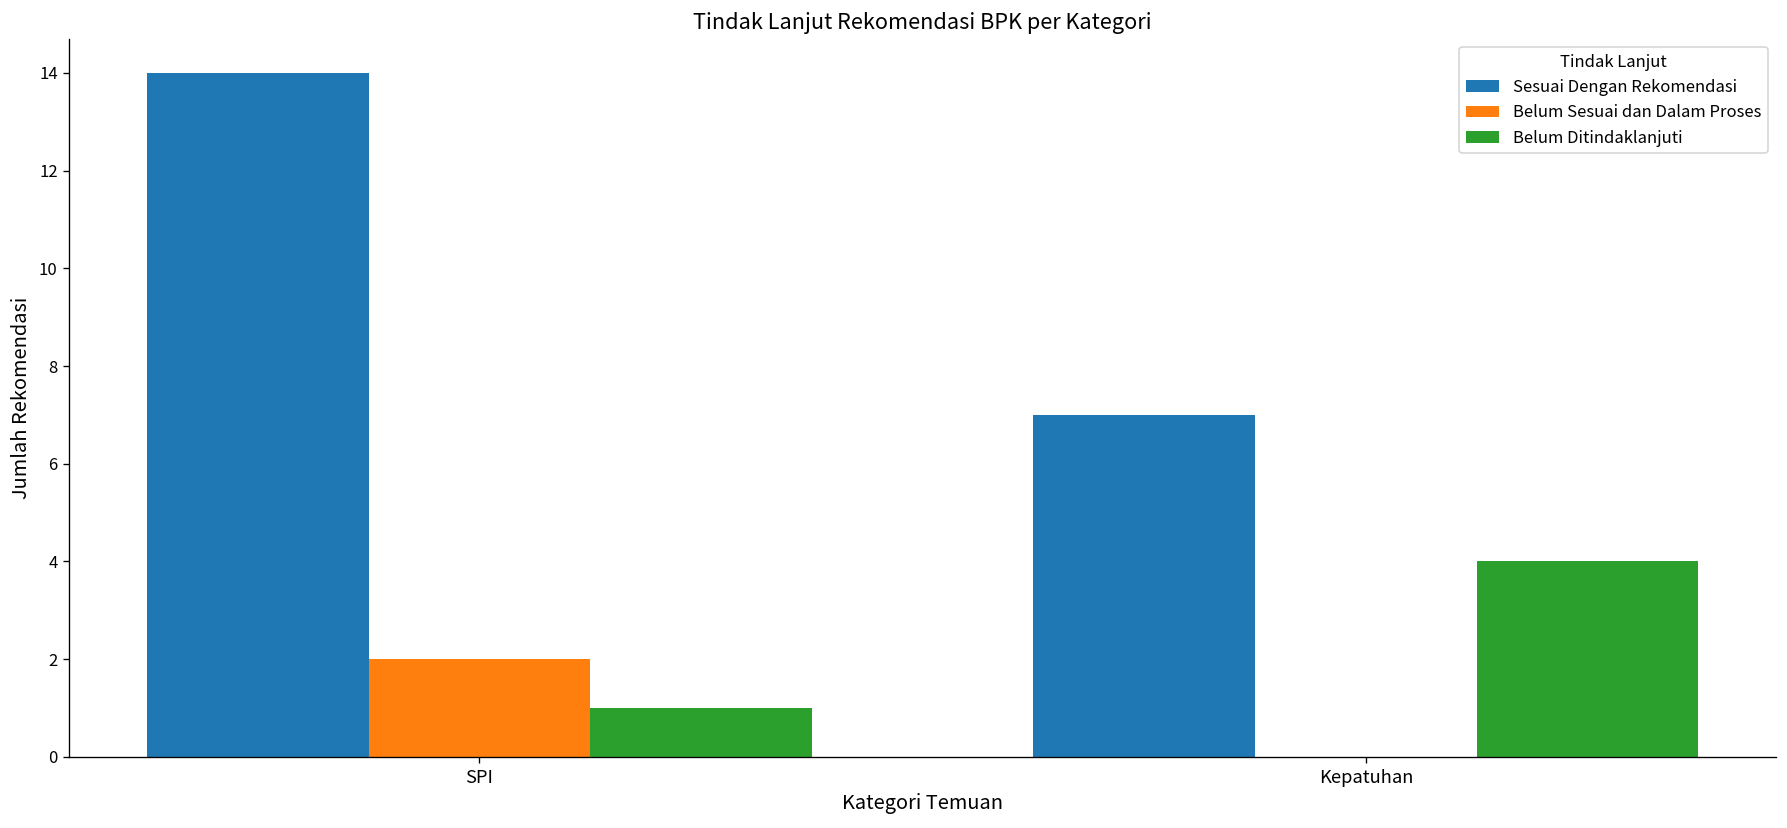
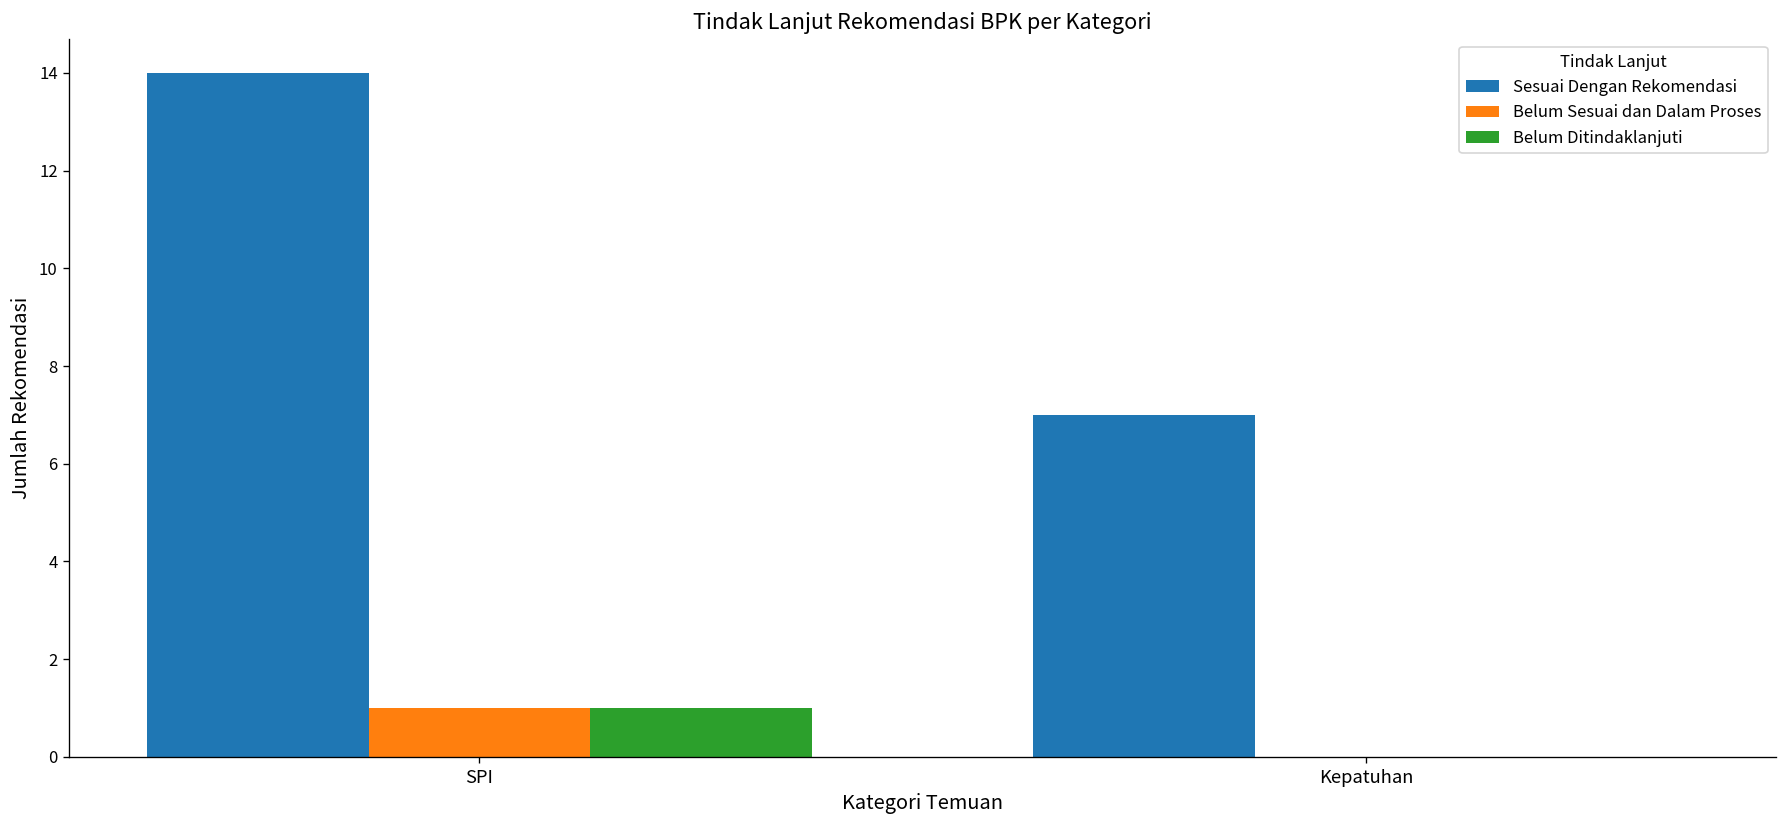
  {
    "Sesuai Dengan Rekomendasi": {
      "SPI": 14,
      "Kepatuhan": 7
    },
    "Belum Sesuai dan Dalam Proses": {
-     "SPI": 2,
+     "SPI": 1,
      "Kepatuhan": 0
    },
    "Belum Ditindaklanjuti": {
      "SPI": 1,
-     "Kepatuhan": 4
+     "Kepatuhan": 0
    }
  }
